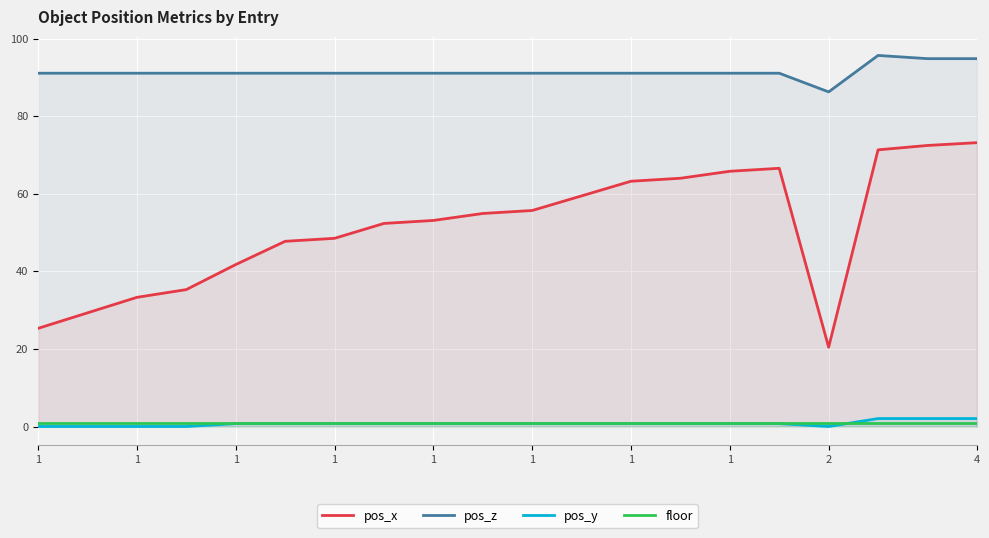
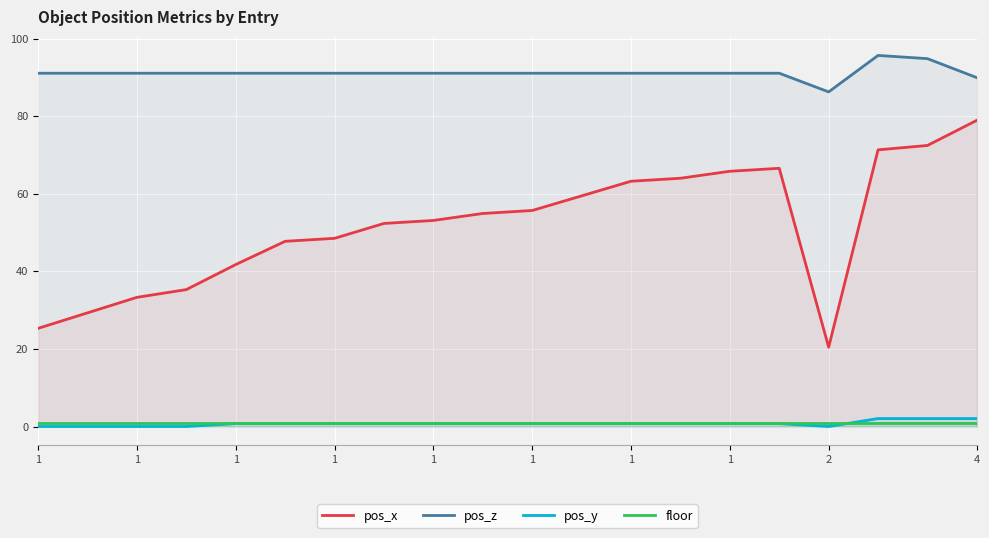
  {
    "pos_x": {
      "2": 20,
-     "4": 73
+     "4": 79
    },
    "pos_z": {
      "2": 86,
-     "4": 95
+     "4": 90
    },
    "pos_y": {
      "2": 0,
      "4": 2
    },
    "floor": {
      "2": 1,
      "4": 1
    }
  }
